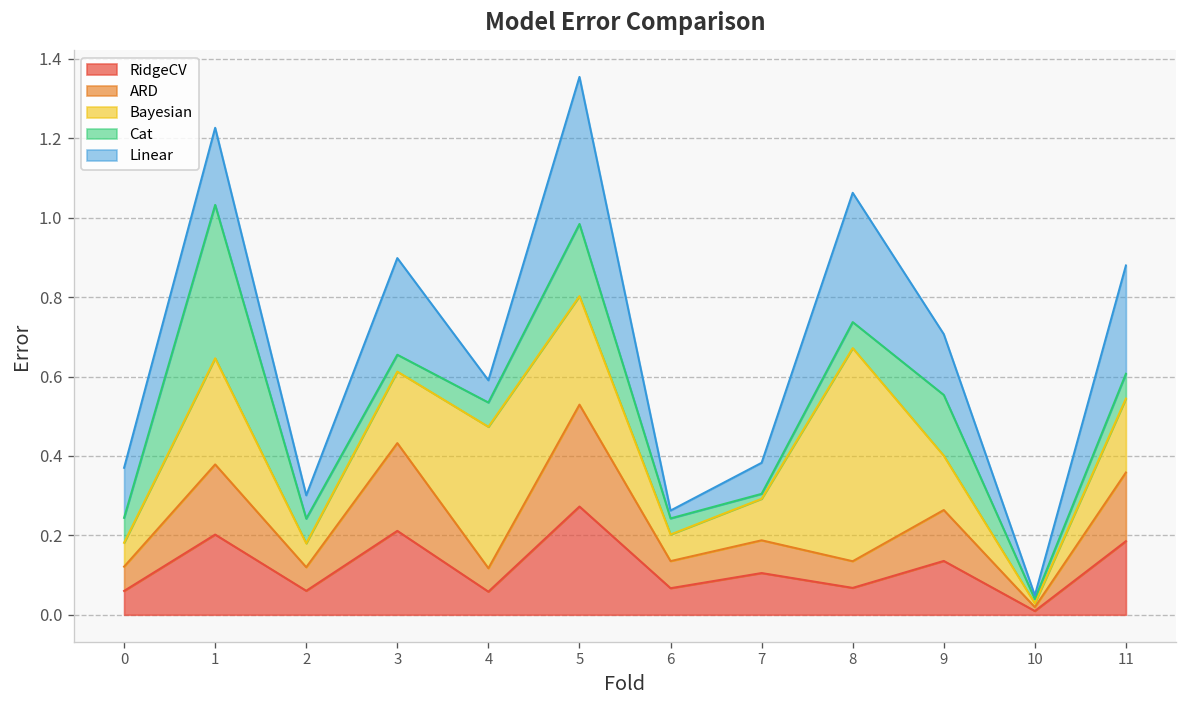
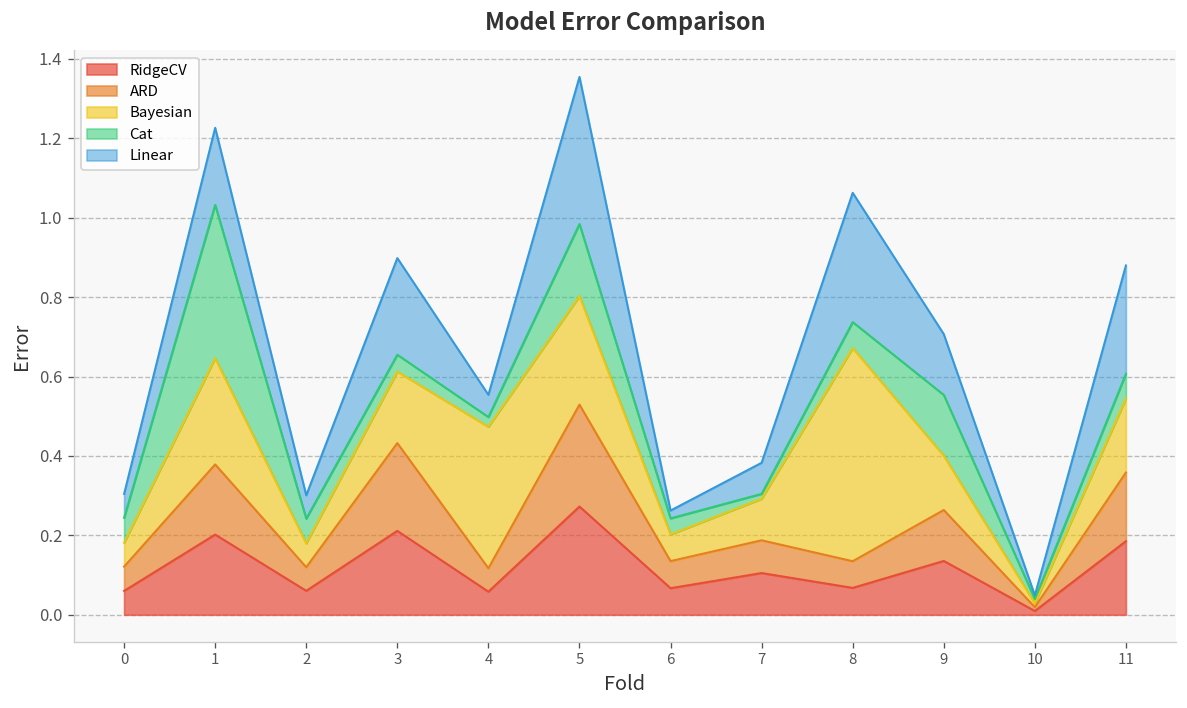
  {
    "Bayesian": {
      "0": 0.06,
      "1": 0.27,
      "2": 0.06,
      "3": 0.18,
      "4": 0.36,
      "5": 0.27,
      "6": 0.07,
      "7": 0.10,
      "8": 0.54,
      "9": 0.14,
      "10": 0.01,
      "11": 0.19
    },
    "Cat": {
      "0": 0.06,
      "1": 0.39,
      "2": 0.06,
      "3": 0.04,
-     "4": 0.06,
+     "4": 0.02,
      "5": 0.18,
      "6": 0.04,
      "7": 0.01,
      "8": 0.07,
      "9": 0.15,
      "10": 0.01,
      "11": 0.06
    },
    "Linear": {
-     "0": 0.13,
+     "0": 0.06,
      "1": 0.19,
      "2": 0.06,
      "3": 0.24,
      "4": 0.06,
      "5": 0.37,
      "6": 0.02,
      "7": 0.08,
      "8": 0.33,
      "9": 0.15,
      "10": 0.01,
      "11": 0.27
    }
  }
